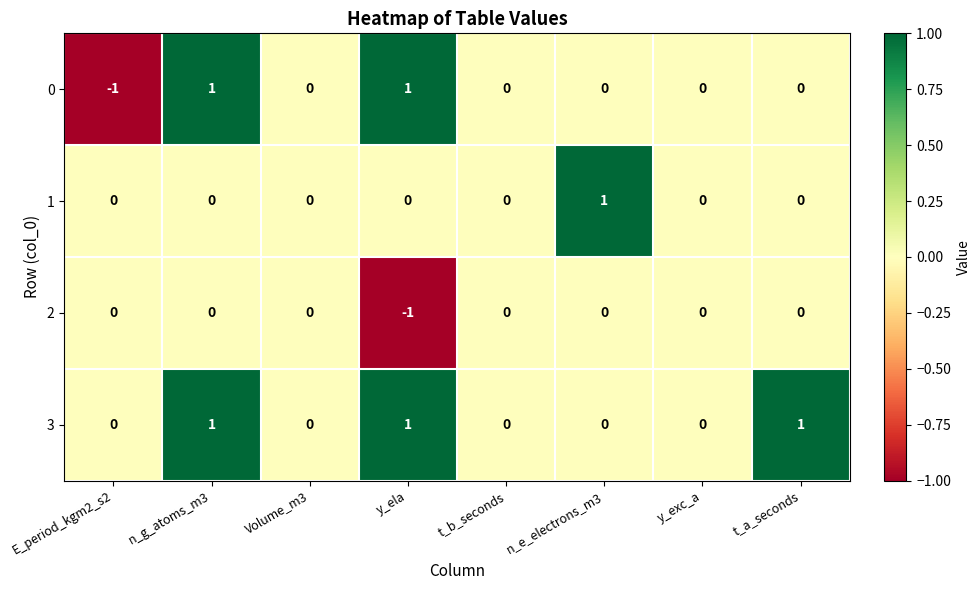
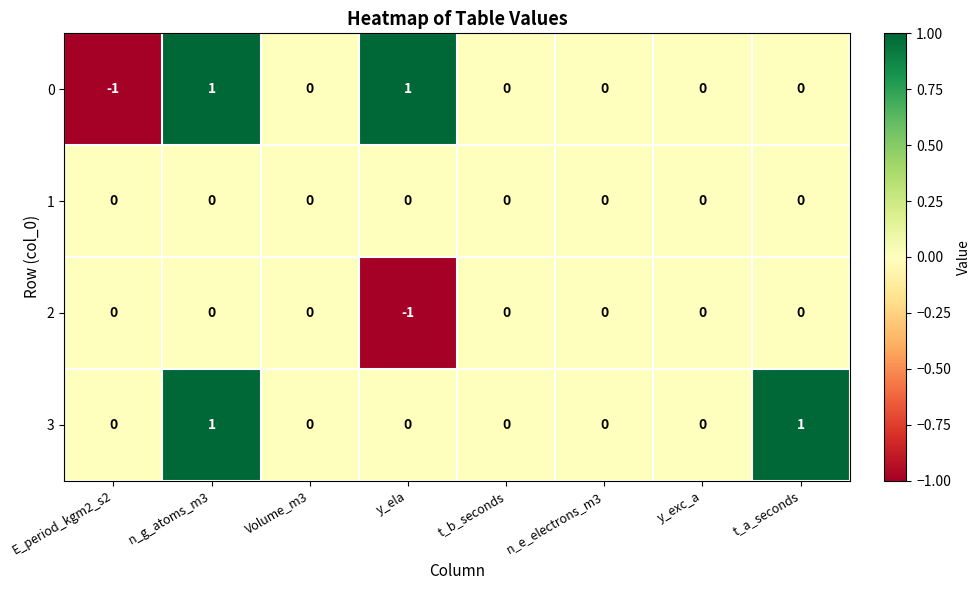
  {
    "0": {
      "E_period_kgm2_s2": -1,
      "n_g_atoms_m3": 1,
      "Volume_m3": 0,
      "y_ela": 1,
      "t_b_seconds": 0,
      "n_e_electrons_m3": 0,
      "y_exc_a": 0,
      "t_a_seconds": 0
    },
    "1": {
      "E_period_kgm2_s2": 0,
      "n_g_atoms_m3": 0,
      "Volume_m3": 0,
      "y_ela": 0,
      "t_b_seconds": 0,
-     "n_e_electrons_m3": 1,
+     "n_e_electrons_m3": 0,
      "y_exc_a": 0,
      "t_a_seconds": 0
    },
    "2": {
      "E_period_kgm2_s2": 0,
      "n_g_atoms_m3": 0,
      "Volume_m3": 0,
      "y_ela": -1,
      "t_b_seconds": 0,
      "n_e_electrons_m3": 0,
      "y_exc_a": 0,
      "t_a_seconds": 0
    },
    "3": {
      "E_period_kgm2_s2": 0,
      "n_g_atoms_m3": 1,
      "Volume_m3": 0,
-     "y_ela": 1,
+     "y_ela": 0,
      "t_b_seconds": 0,
      "n_e_electrons_m3": 0,
      "y_exc_a": 0,
      "t_a_seconds": 1
    }
  }
